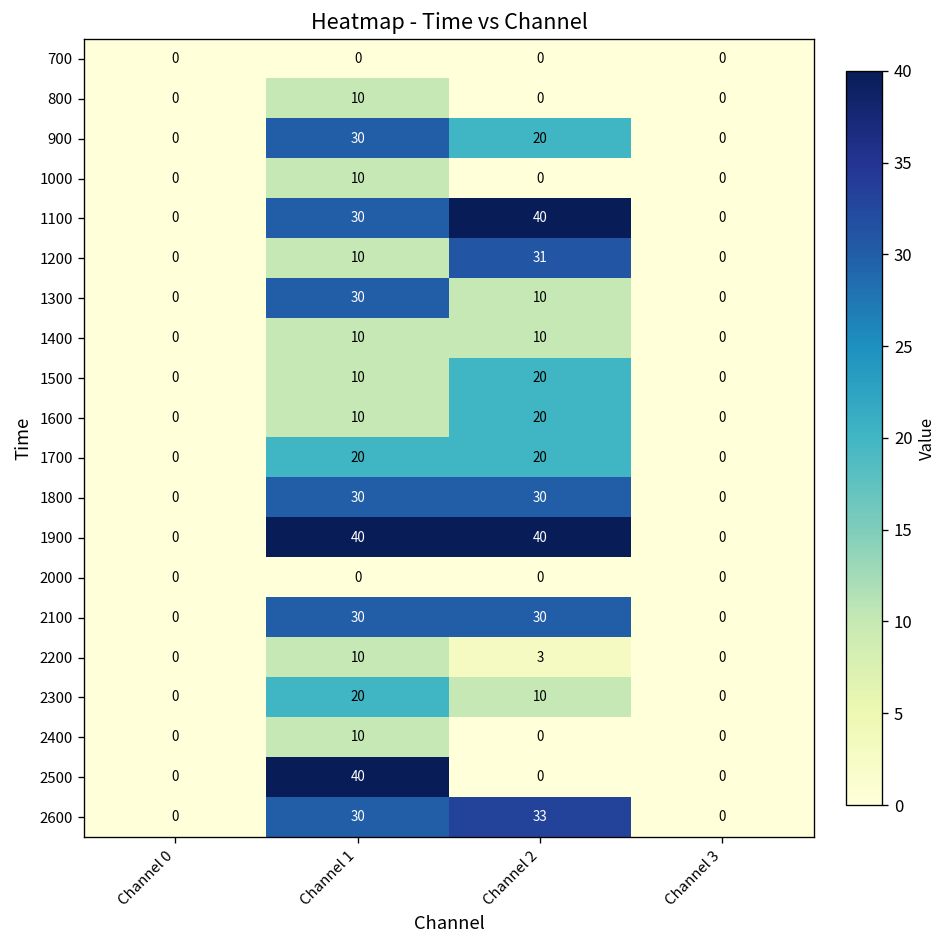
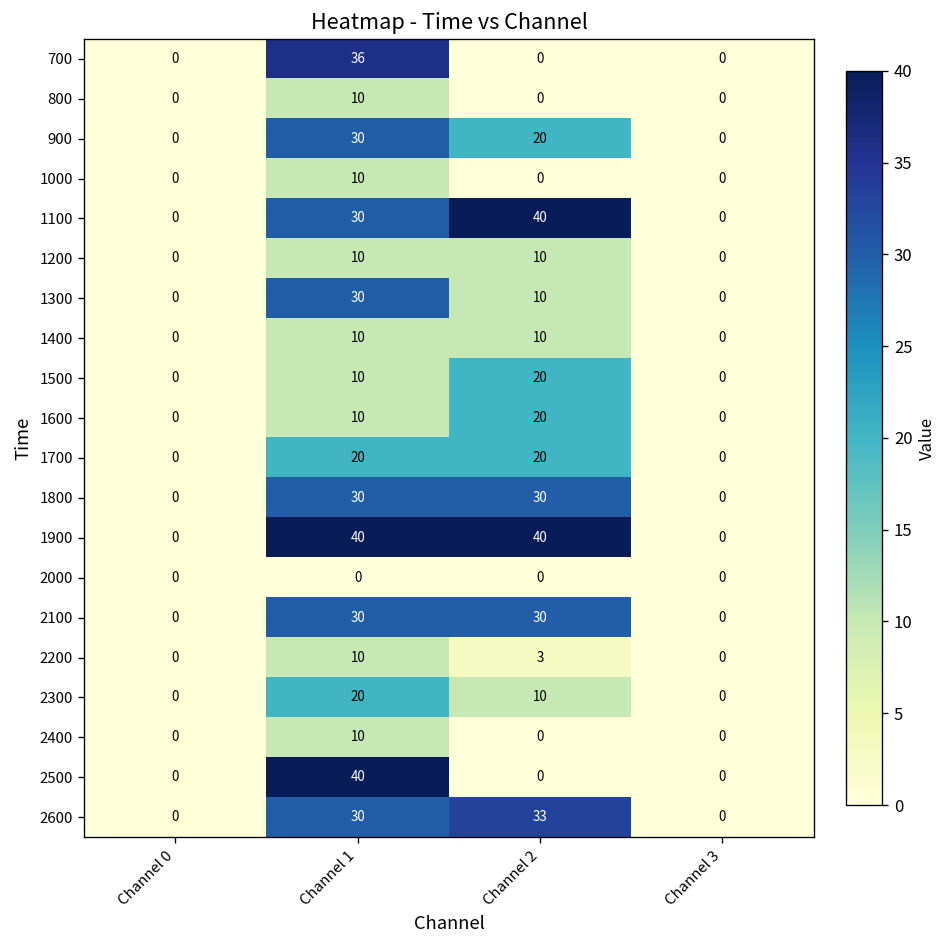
  {
    "700": {
      "Channel 0": 0,
-     "Channel 1": 0,
+     "Channel 1": 36,
      "Channel 2": 0,
      "Channel 3": 0
    },
    "800": {
      "Channel 0": 0,
      "Channel 1": 10,
      "Channel 2": 0,
      "Channel 3": 0
    },
    "900": {
      "Channel 0": 0,
      "Channel 1": 30,
      "Channel 2": 20,
      "Channel 3": 0
    },
    "1000": {
      "Channel 0": 0,
      "Channel 1": 10,
      "Channel 2": 0,
      "Channel 3": 0
    },
    "1100": {
      "Channel 0": 0,
      "Channel 1": 30,
      "Channel 2": 40,
      "Channel 3": 0
    },
    "1200": {
      "Channel 0": 0,
      "Channel 1": 10,
-     "Channel 2": 31,
+     "Channel 2": 10,
      "Channel 3": 0
    },
    "1300": {
      "Channel 0": 0,
      "Channel 1": 30,
      "Channel 2": 10,
      "Channel 3": 0
    },
    "1400": {
      "Channel 0": 0,
      "Channel 1": 10,
      "Channel 2": 10,
      "Channel 3": 0
    },
    "1500": {
      "Channel 0": 0,
      "Channel 1": 10,
      "Channel 2": 20,
      "Channel 3": 0
    },
    "1600": {
      "Channel 0": 0,
      "Channel 1": 10,
      "Channel 2": 20,
      "Channel 3": 0
    },
    "1700": {
      "Channel 0": 0,
      "Channel 1": 20,
      "Channel 2": 20,
      "Channel 3": 0
    },
    "1800": {
      "Channel 0": 0,
      "Channel 1": 30,
      "Channel 2": 30,
      "Channel 3": 0
    },
    "1900": {
      "Channel 0": 0,
      "Channel 1": 40,
      "Channel 2": 40,
      "Channel 3": 0
    },
    "2000": {
      "Channel 0": 0,
      "Channel 1": 0,
      "Channel 2": 0,
      "Channel 3": 0
    },
    "2100": {
      "Channel 0": 0,
      "Channel 1": 30,
      "Channel 2": 30,
      "Channel 3": 0
    },
    "2200": {
      "Channel 0": 0,
      "Channel 1": 10,
      "Channel 2": 3,
      "Channel 3": 0
    },
    "2300": {
      "Channel 0": 0,
      "Channel 1": 20,
      "Channel 2": 10,
      "Channel 3": 0
    },
    "2400": {
      "Channel 0": 0,
      "Channel 1": 10,
      "Channel 2": 0,
      "Channel 3": 0
    },
    "2500": {
      "Channel 0": 0,
      "Channel 1": 40,
      "Channel 2": 0,
      "Channel 3": 0
    },
    "2600": {
      "Channel 0": 0,
      "Channel 1": 30,
      "Channel 2": 33,
      "Channel 3": 0
    }
  }
